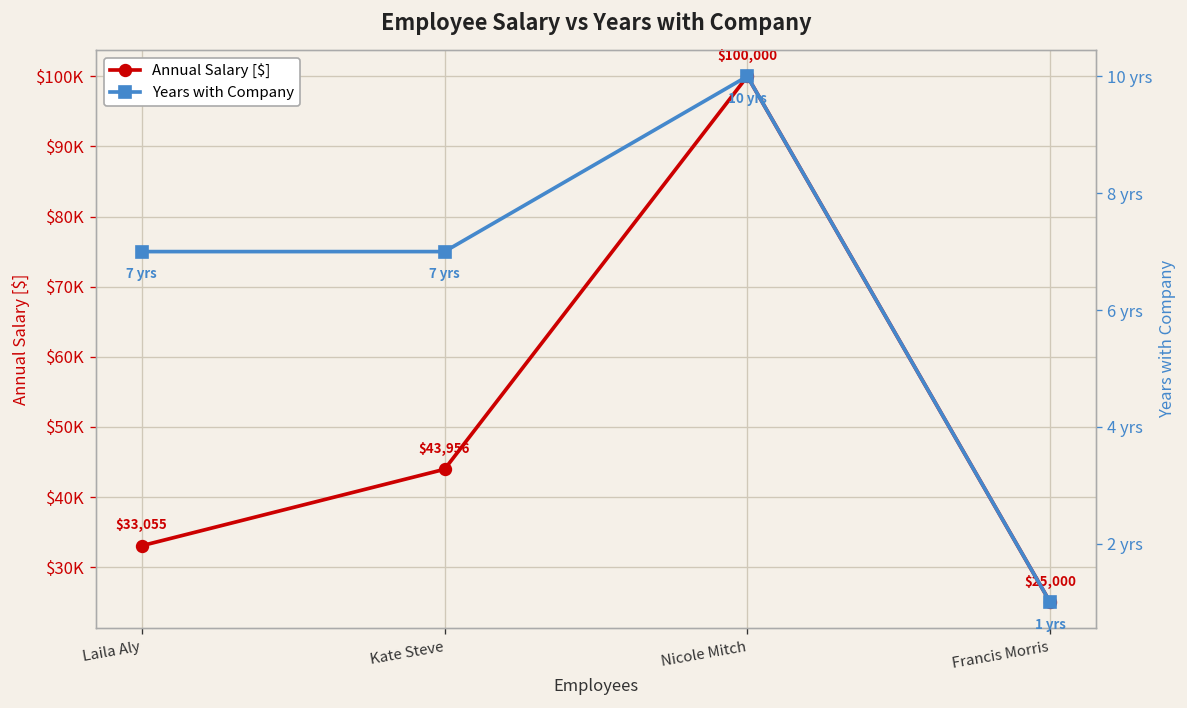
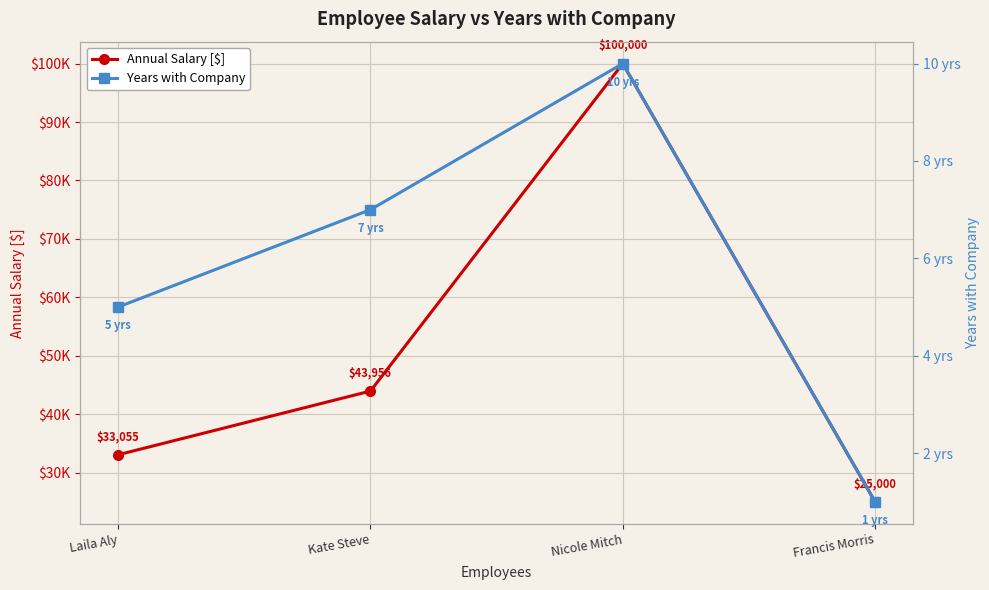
  {
    "Annual Salary [$]": {
      "Laila Aly": "$33,055",
      "Kate Steve": "$43,956",
      "Nicole Mitch": "$100,000",
      "Francis Morris": "$25,000"
    },
    "Years with Company": {
-     "Laila Aly": "7",
+     "Laila Aly": "5",
      "Kate Steve": "7",
      "Nicole Mitch": "10",
      "Francis Morris": "1"
    }
  }
